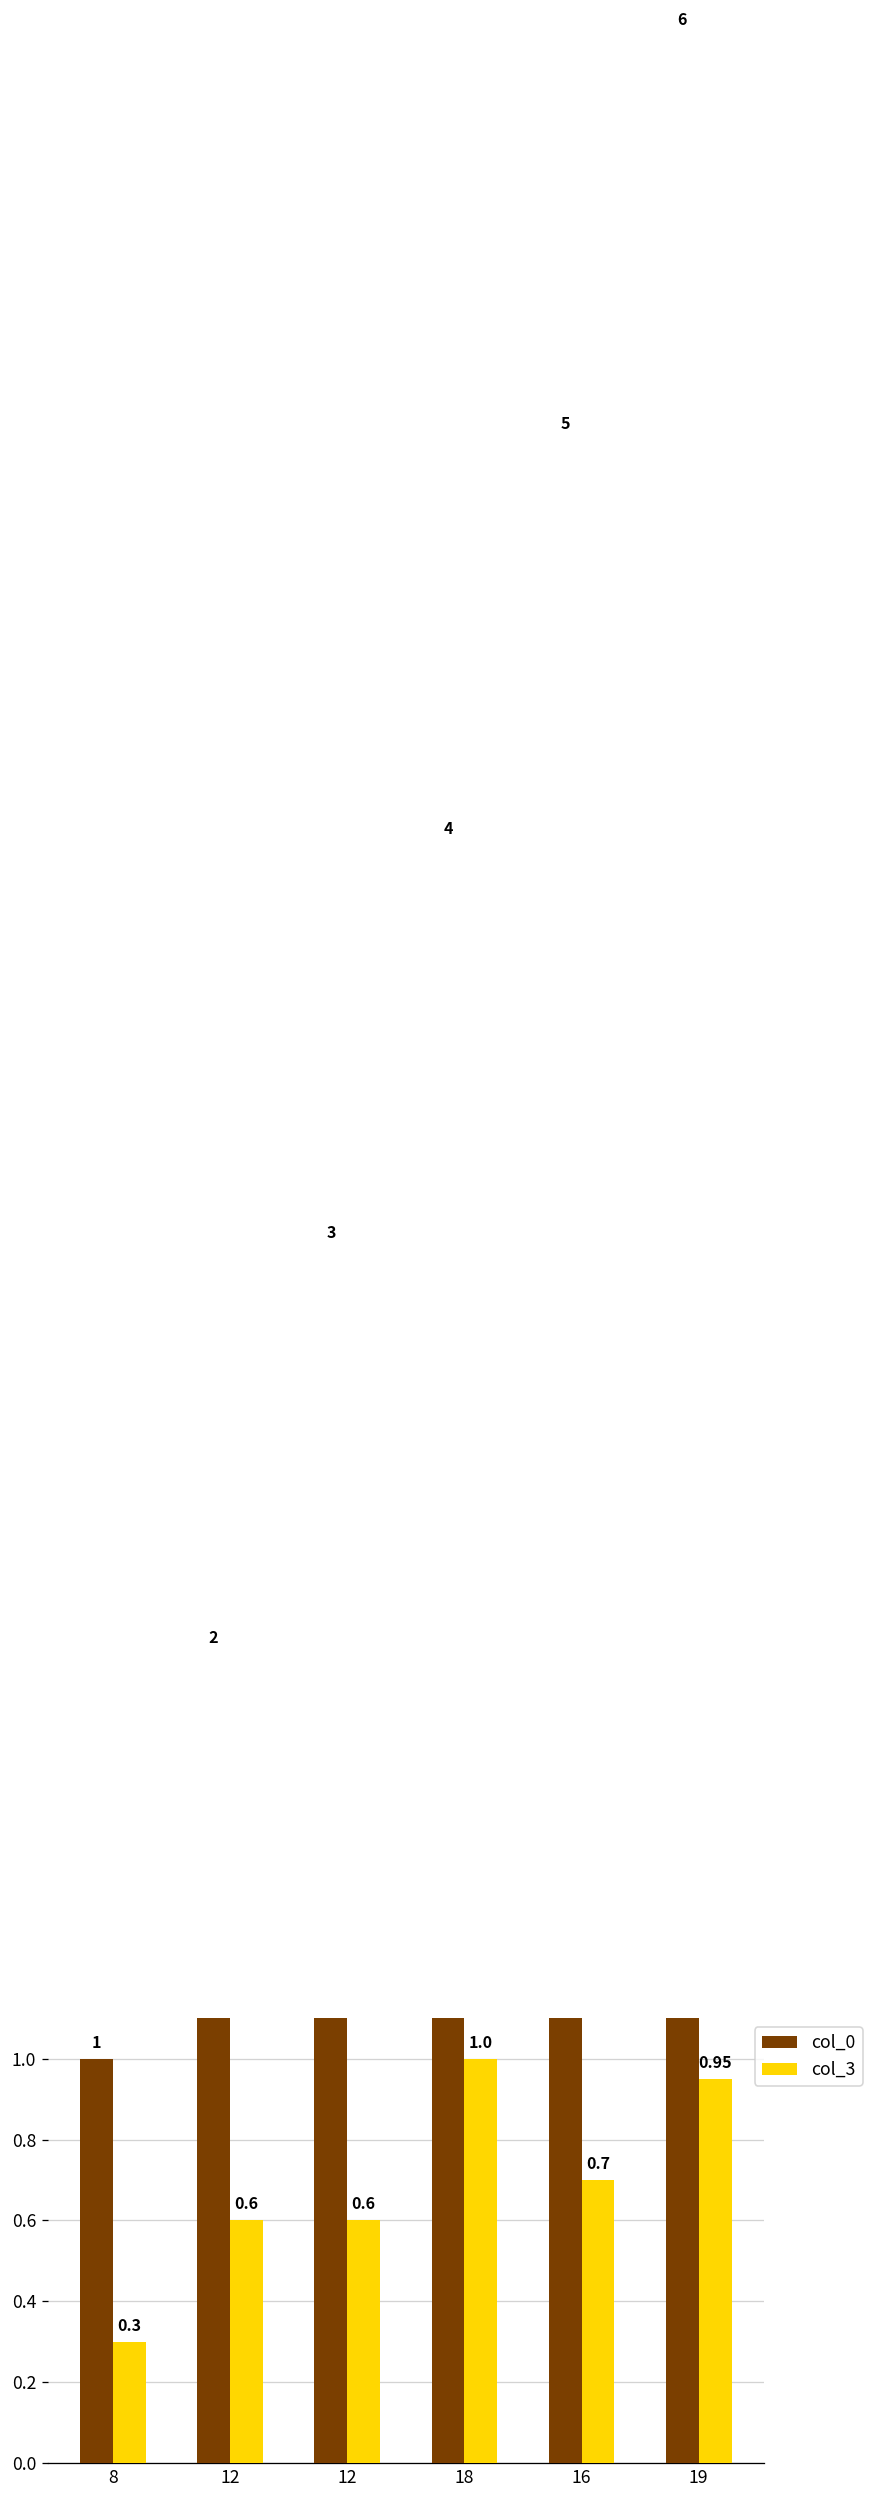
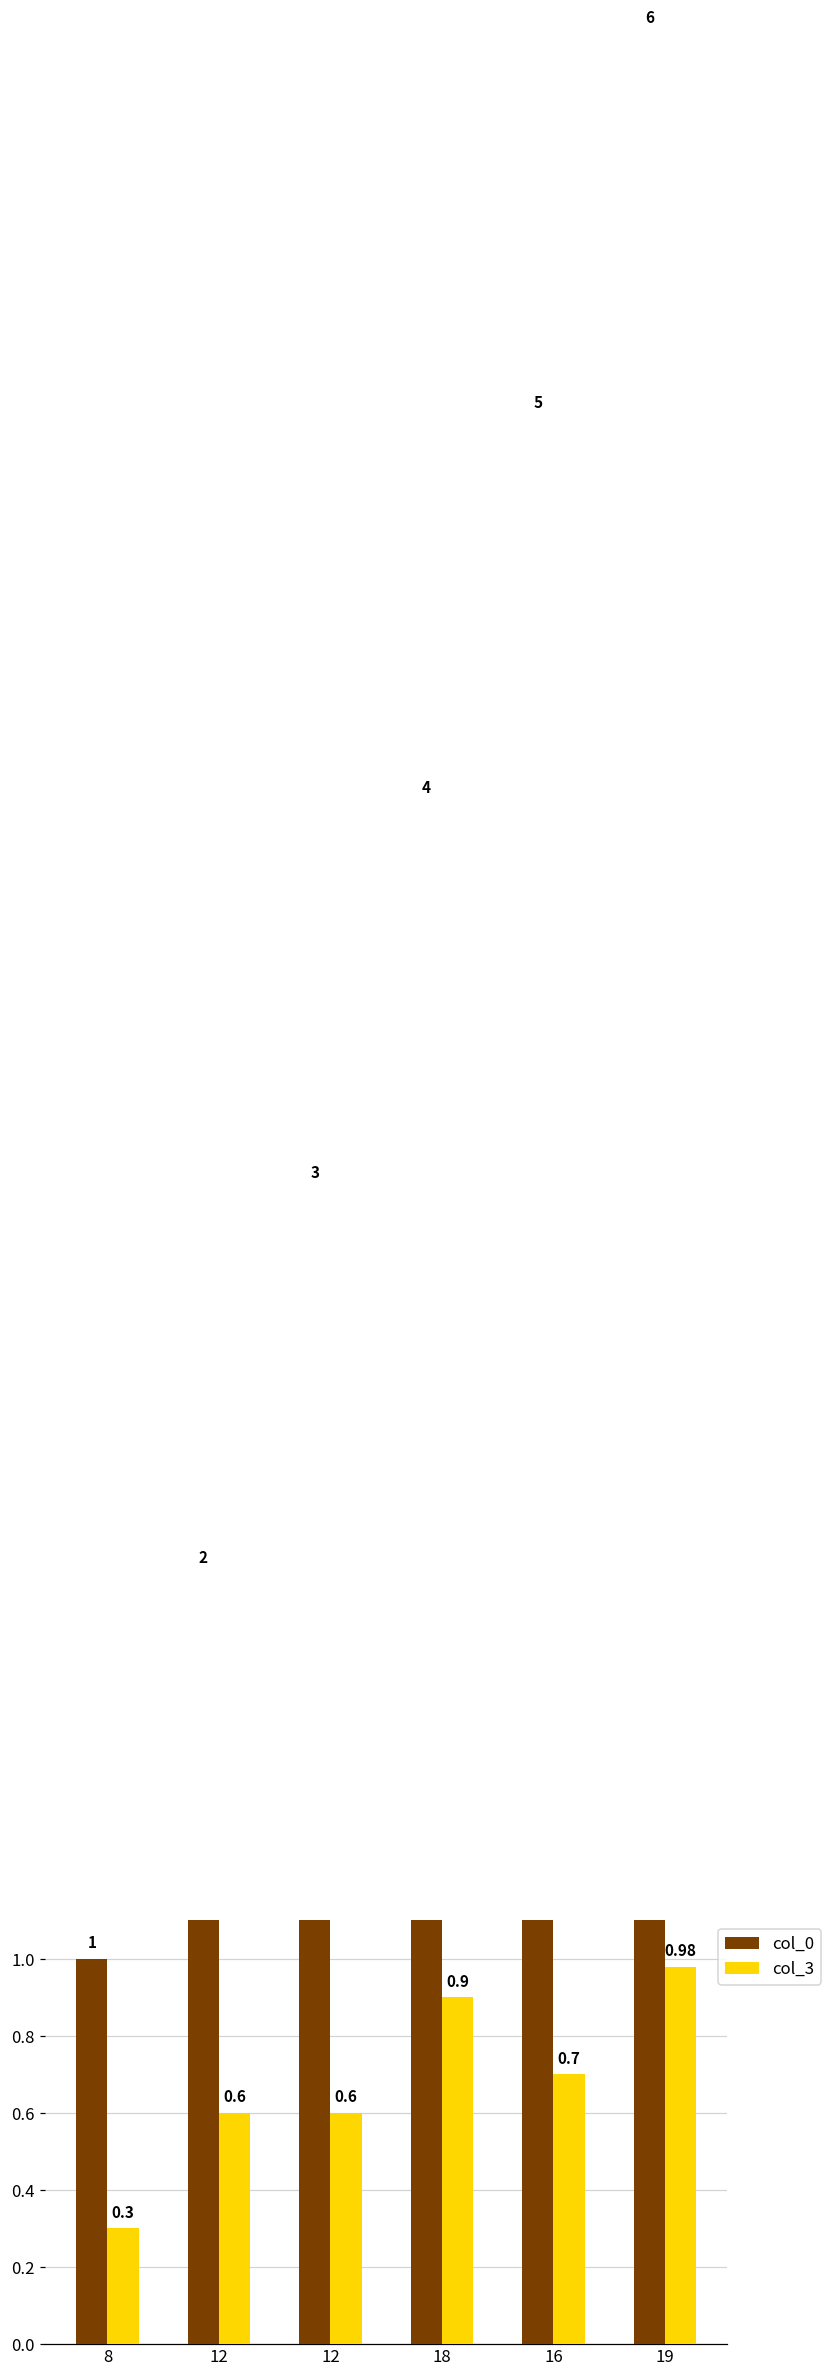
  {
    "col_0": {
      "8": 1
    },
    "col_3": {
      "8": 0.3,
-     "18": 1.0,
+     "18": 0.9,
      "16": 0.7,
-     "19": 0.95
+     "19": 0.98
    }
  }
